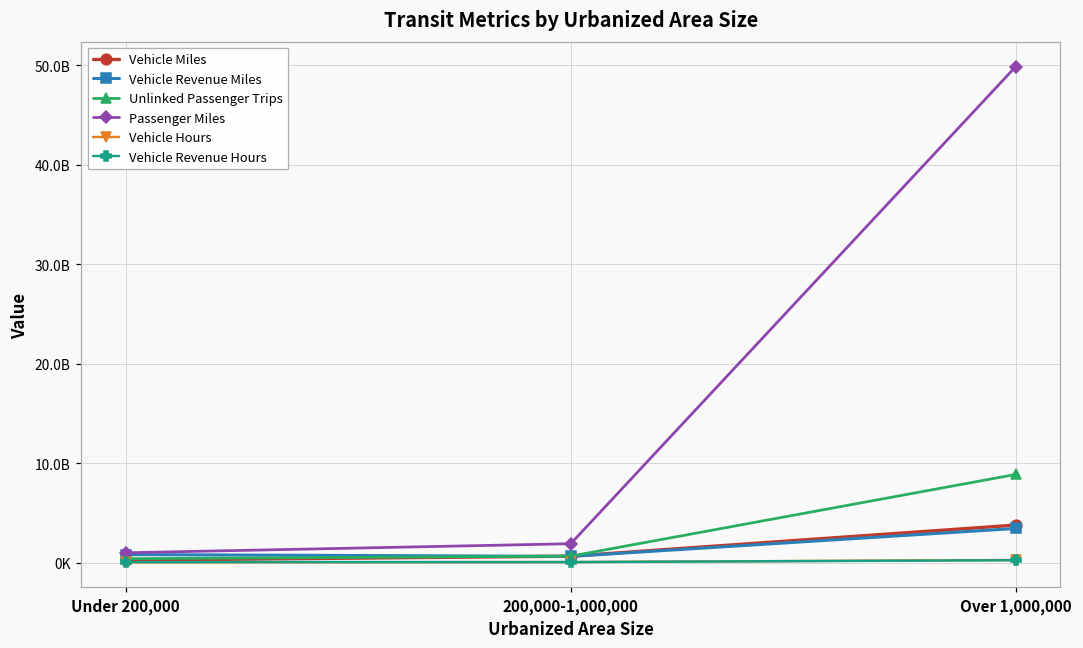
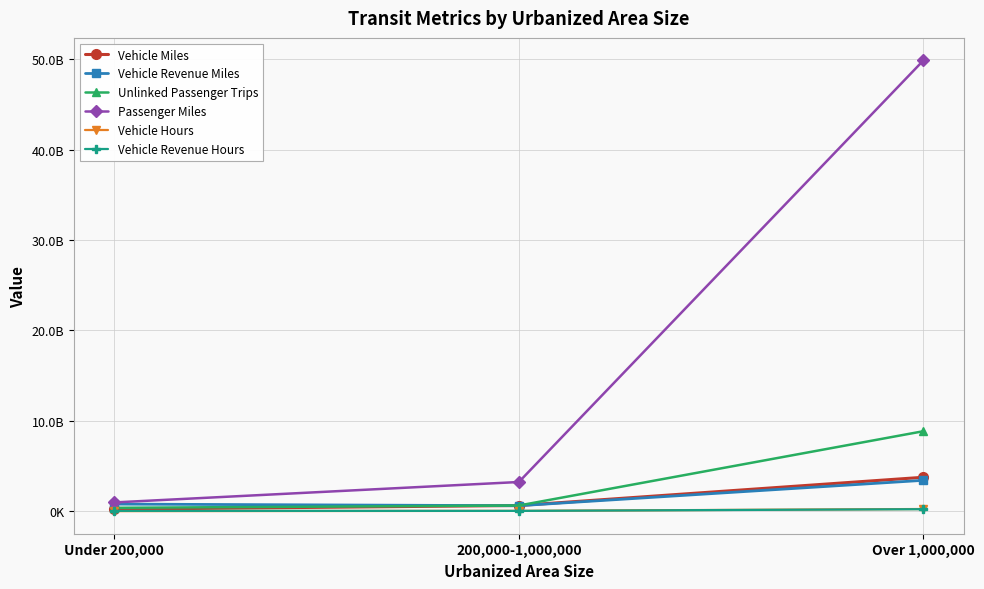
  {
    "Vehicle Miles": {
      "Over 1,000,000": 4000000000
    },
    "Vehicle Revenue Miles": {
      "Over 1,000,000": 3000000000
    },
    "Passenger Miles": {
-     "200,000-1,000,000": 2000000000,
+     "200,000-1,000,000": 3000000000,
      "Over 1,000,000": 50000000000
    }
  }
